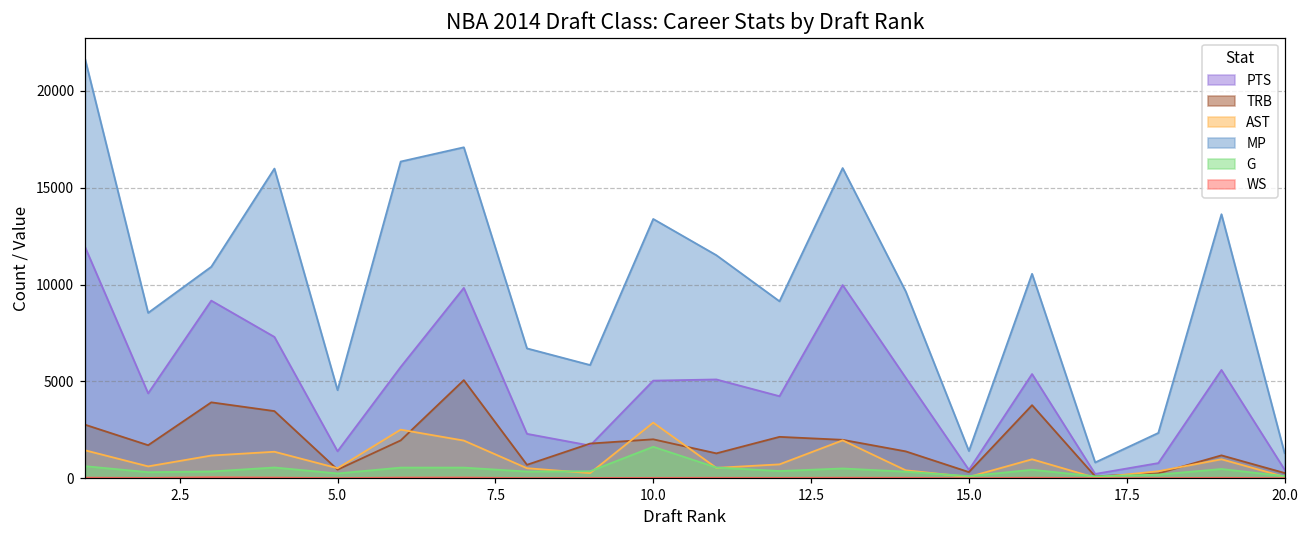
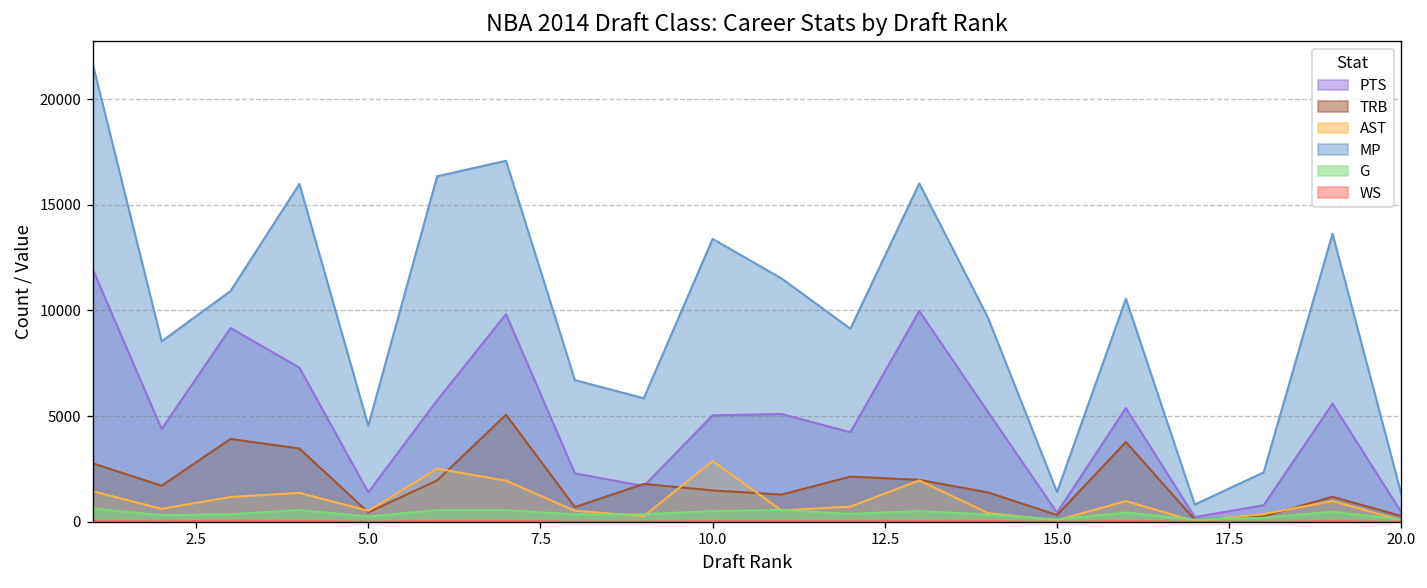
  {
    "TRB": {
-     "10.0": 2000,
+     "10.0": 1500,
      "20.0": 300
    },
    "G": {
      "5.0": 200,
-     "10.0": 1600
+     "10.0": 500
    }
  }
